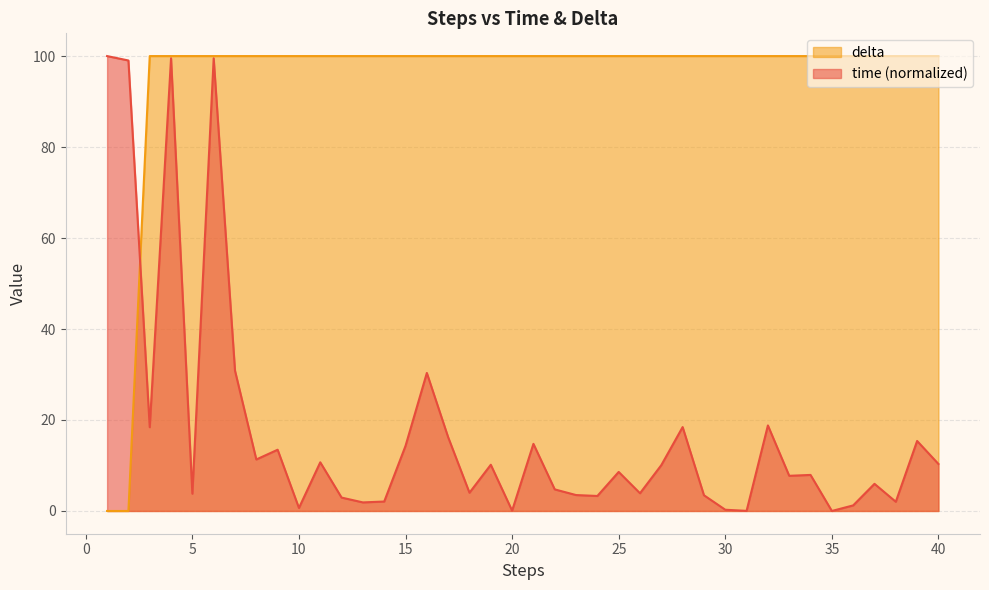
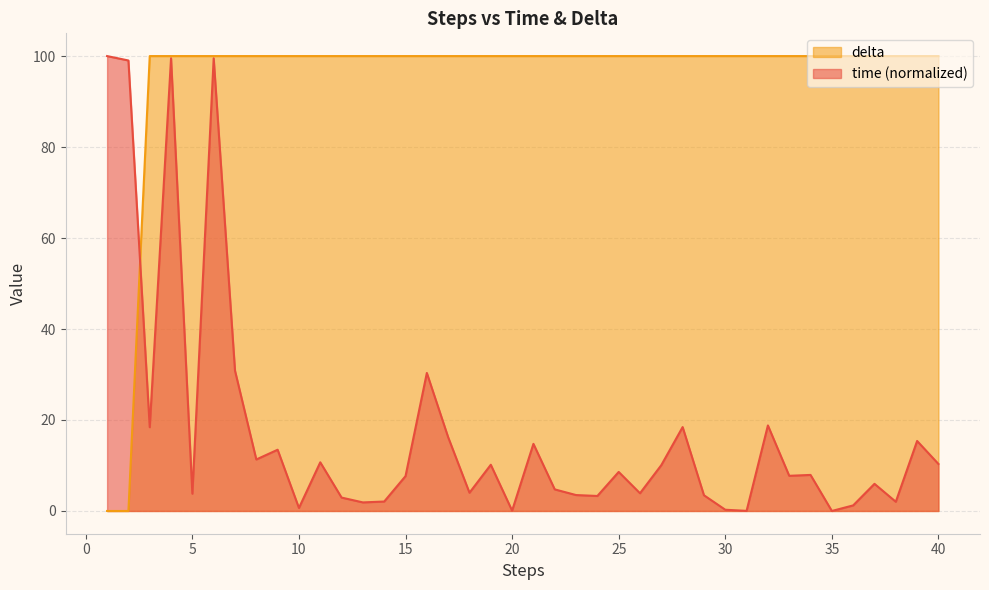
  {
    "delta": {
      "5": 100,
      "10": 100,
      "15": 100,
      "20": 100,
      "25": 100,
      "30": 100
    },
    "time (normalized)": {
      "5": 4,
      "10": 1,
-     "15": 14,
+     "15": 8,
      "20": 0,
      "25": 9,
      "30": 0,
      "35": 0,
      "40": 10
    }
  }
